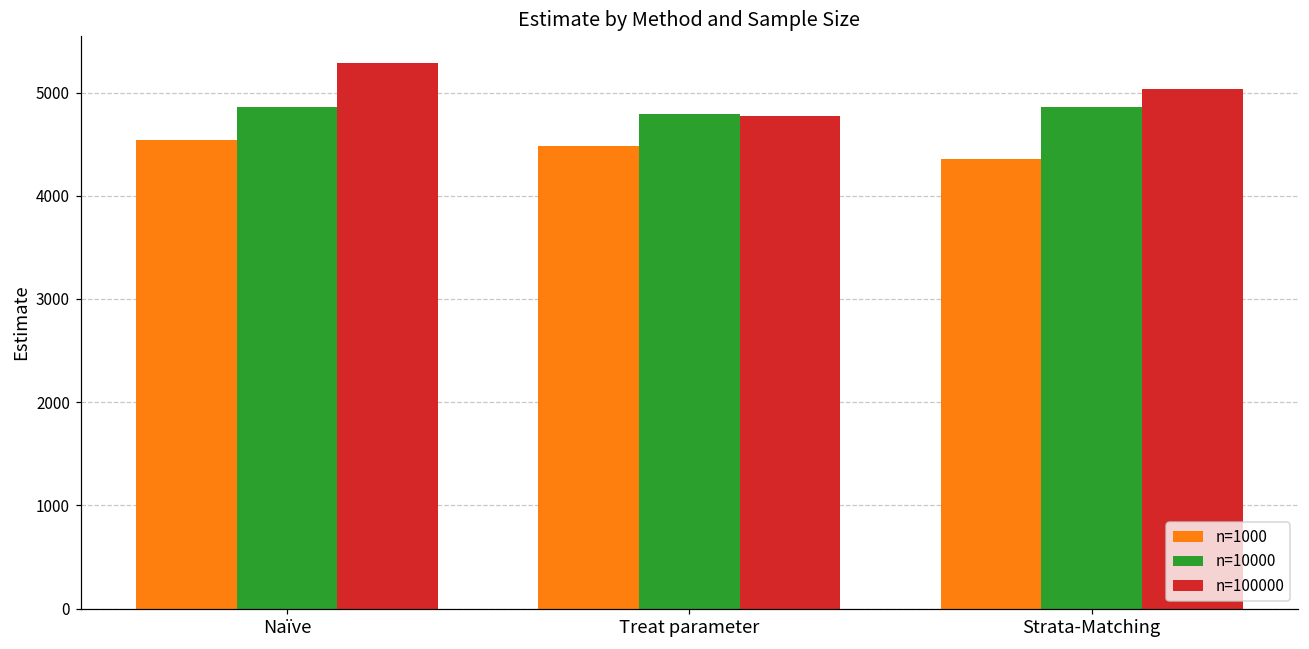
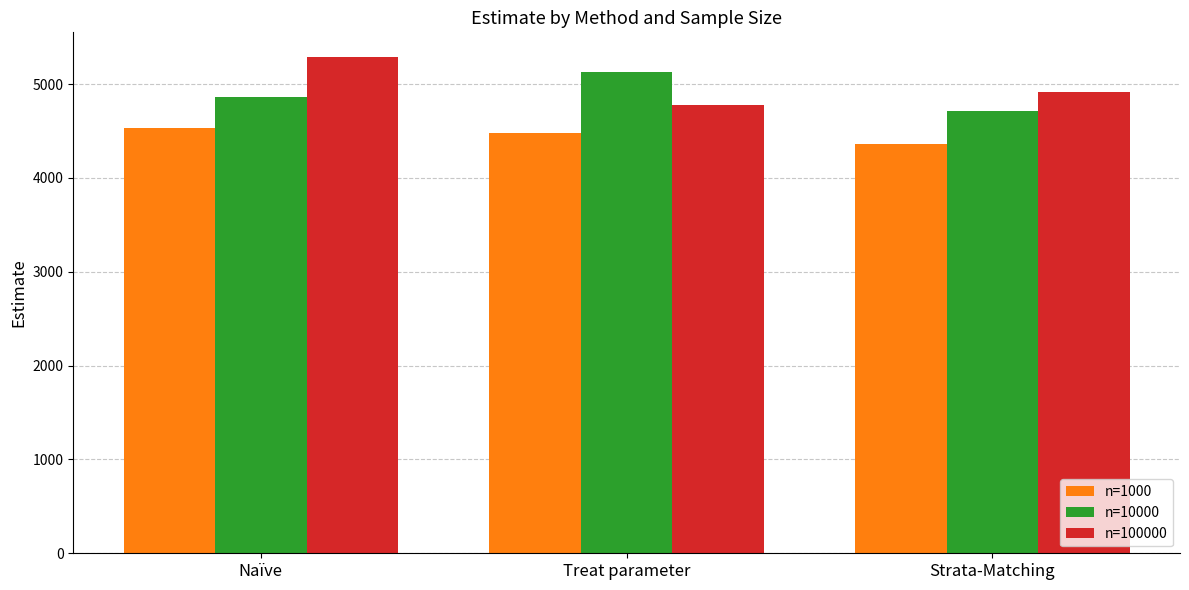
  {
    "n=1000": {
      "Naïve": 4500,
      "Treat parameter": 4500,
      "Strata-Matching": 4400
    },
    "n=10000": {
      "Naïve": 4900,
-     "Treat parameter": 4800,
-     "Strata-Matching": 4900
+     "Treat parameter": 5100,
+     "Strata-Matching": 4700
    },
    "n=100000": {
      "Naïve": 5300,
      "Treat parameter": 4800,
-     "Strata-Matching": 5000
+     "Strata-Matching": 4900
    }
  }
